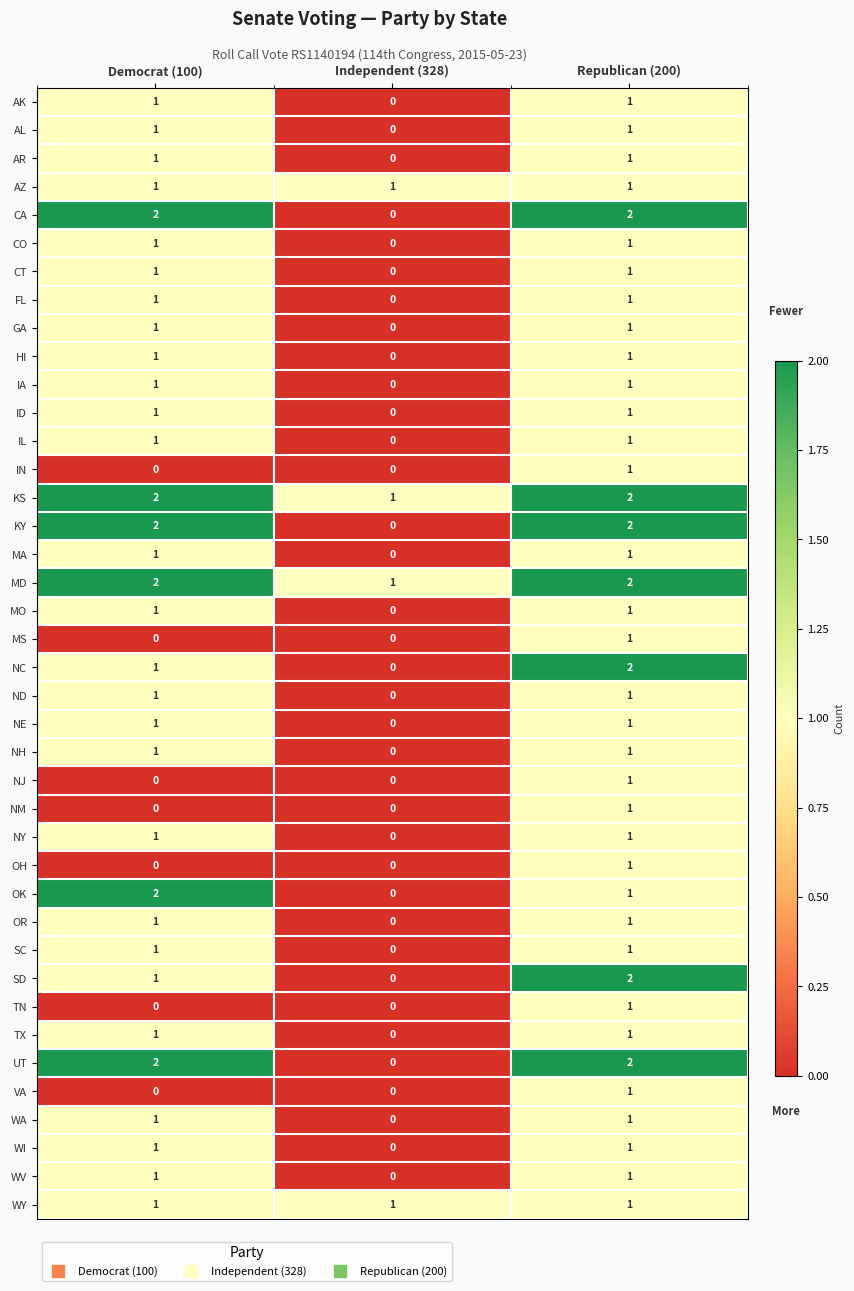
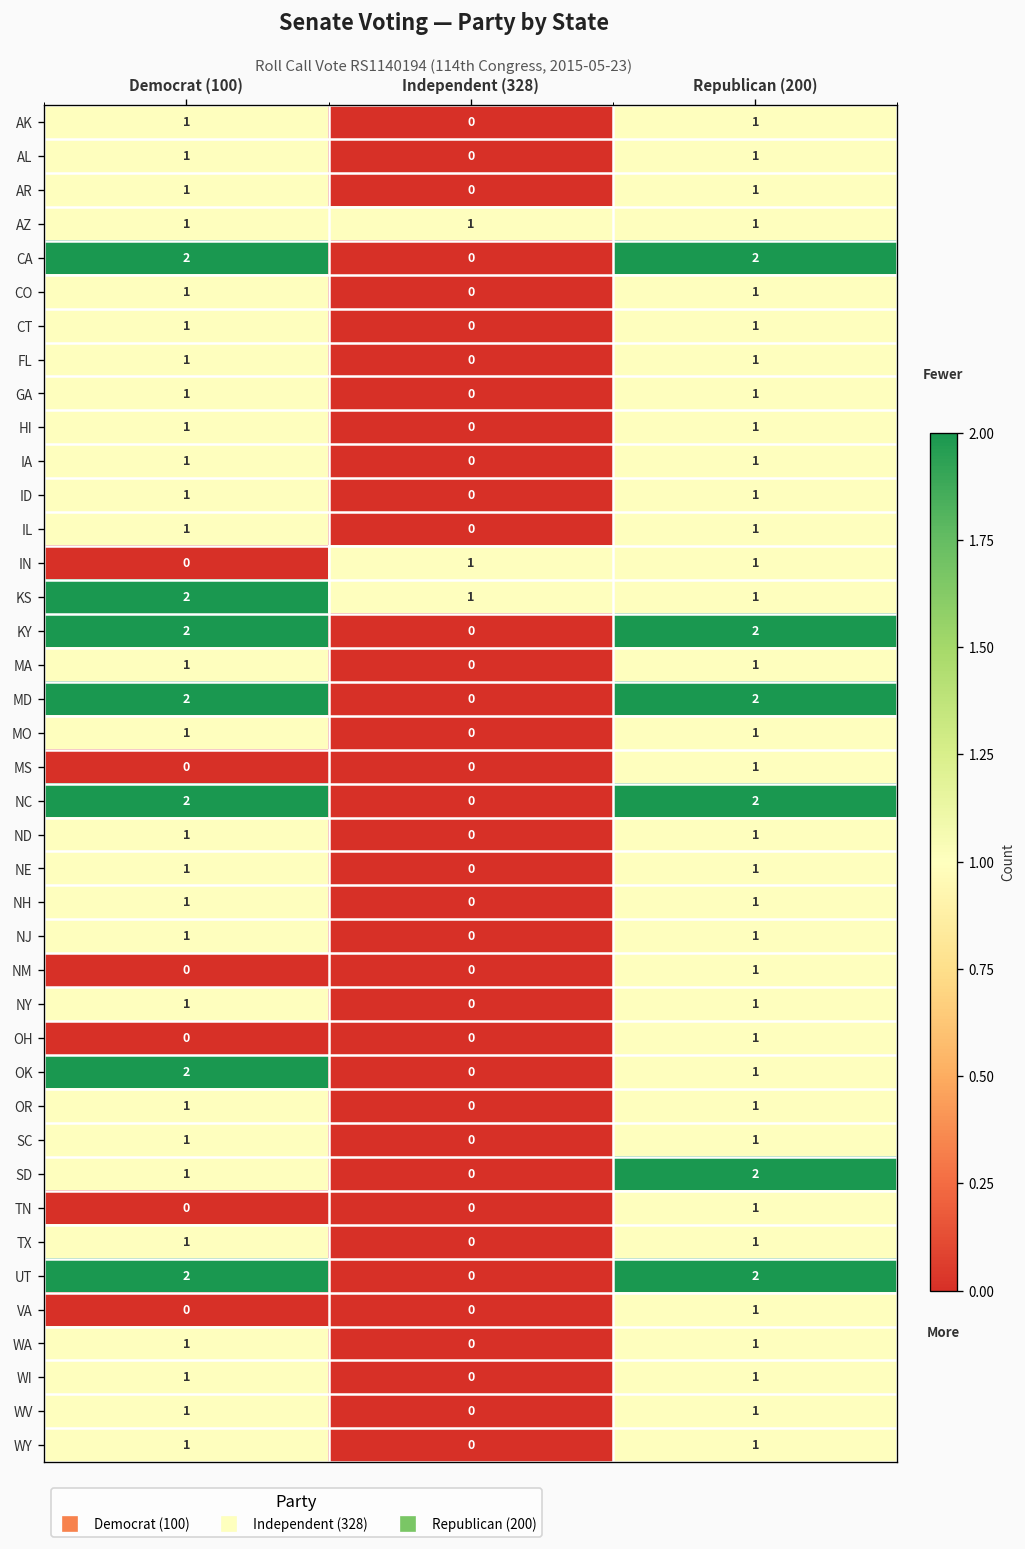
  {
    "AK": {
      "Democrat (100)": 1,
      "Independent (328)": 0,
      "Republican (200)": 1
    },
    "AL": {
      "Democrat (100)": 1,
      "Independent (328)": 0,
      "Republican (200)": 1
    },
    "AR": {
      "Democrat (100)": 1,
      "Independent (328)": 0,
      "Republican (200)": 1
    },
    "AZ": {
      "Democrat (100)": 1,
      "Independent (328)": 1,
      "Republican (200)": 1
    },
    "CA": {
      "Democrat (100)": 2,
      "Independent (328)": 0,
      "Republican (200)": 2
    },
    "CO": {
      "Democrat (100)": 1,
      "Independent (328)": 0,
      "Republican (200)": 1
    },
    "CT": {
      "Democrat (100)": 1,
      "Independent (328)": 0,
      "Republican (200)": 1
    },
    "FL": {
      "Democrat (100)": 1,
      "Independent (328)": 0,
      "Republican (200)": 1
    },
    "GA": {
      "Democrat (100)": 1,
      "Independent (328)": 0,
      "Republican (200)": 1
    },
    "HI": {
      "Democrat (100)": 1,
      "Independent (328)": 0,
      "Republican (200)": 1
    },
    "IA": {
      "Democrat (100)": 1,
      "Independent (328)": 0,
      "Republican (200)": 1
    },
    "ID": {
      "Democrat (100)": 1,
      "Independent (328)": 0,
      "Republican (200)": 1
    },
    "IL": {
      "Democrat (100)": 1,
      "Independent (328)": 0,
      "Republican (200)": 1
    },
    "IN": {
      "Democrat (100)": 0,
-     "Independent (328)": 0,
+     "Independent (328)": 1,
      "Republican (200)": 1
    },
    "KS": {
      "Democrat (100)": 2,
      "Independent (328)": 1,
-     "Republican (200)": 2
+     "Republican (200)": 1
    },
    "KY": {
      "Democrat (100)": 2,
      "Independent (328)": 0,
      "Republican (200)": 2
    },
    "MA": {
      "Democrat (100)": 1,
      "Independent (328)": 0,
      "Republican (200)": 1
    },
    "MD": {
      "Democrat (100)": 2,
-     "Independent (328)": 1,
+     "Independent (328)": 0,
      "Republican (200)": 2
    },
    "MO": {
      "Democrat (100)": 1,
      "Independent (328)": 0,
      "Republican (200)": 1
    },
    "MS": {
      "Democrat (100)": 0,
      "Independent (328)": 0,
      "Republican (200)": 1
    },
    "NC": {
-     "Democrat (100)": 1,
+     "Democrat (100)": 2,
      "Independent (328)": 0,
      "Republican (200)": 2
    },
    "ND": {
      "Democrat (100)": 1,
      "Independent (328)": 0,
      "Republican (200)": 1
    },
    "NE": {
      "Democrat (100)": 1,
      "Independent (328)": 0,
      "Republican (200)": 1
    },
    "NH": {
      "Democrat (100)": 1,
      "Independent (328)": 0,
      "Republican (200)": 1
    },
    "NJ": {
-     "Democrat (100)": 0,
+     "Democrat (100)": 1,
      "Independent (328)": 0,
      "Republican (200)": 1
    },
    "NM": {
      "Democrat (100)": 0,
      "Independent (328)": 0,
      "Republican (200)": 1
    },
    "NY": {
      "Democrat (100)": 1,
      "Independent (328)": 0,
      "Republican (200)": 1
    },
    "OH": {
      "Democrat (100)": 0,
      "Independent (328)": 0,
      "Republican (200)": 1
    },
    "OK": {
      "Democrat (100)": 2,
      "Independent (328)": 0,
      "Republican (200)": 1
    },
    "OR": {
      "Democrat (100)": 1,
      "Independent (328)": 0,
      "Republican (200)": 1
    },
    "SC": {
      "Democrat (100)": 1,
      "Independent (328)": 0,
      "Republican (200)": 1
    },
    "SD": {
      "Democrat (100)": 1,
      "Independent (328)": 0,
      "Republican (200)": 2
    },
    "TN": {
      "Democrat (100)": 0,
      "Independent (328)": 0,
      "Republican (200)": 1
    },
    "TX": {
      "Democrat (100)": 1,
      "Independent (328)": 0,
      "Republican (200)": 1
    },
    "UT": {
      "Democrat (100)": 2,
      "Independent (328)": 0,
      "Republican (200)": 2
    },
    "VA": {
      "Democrat (100)": 0,
      "Independent (328)": 0,
      "Republican (200)": 1
    },
    "WA": {
      "Democrat (100)": 1,
      "Independent (328)": 0,
      "Republican (200)": 1
    },
    "WI": {
      "Democrat (100)": 1,
      "Independent (328)": 0,
      "Republican (200)": 1
    },
    "WV": {
      "Democrat (100)": 1,
      "Independent (328)": 0,
      "Republican (200)": 1
    },
    "WY": {
      "Democrat (100)": 1,
-     "Independent (328)": 1,
+     "Independent (328)": 0,
      "Republican (200)": 1
    }
  }
